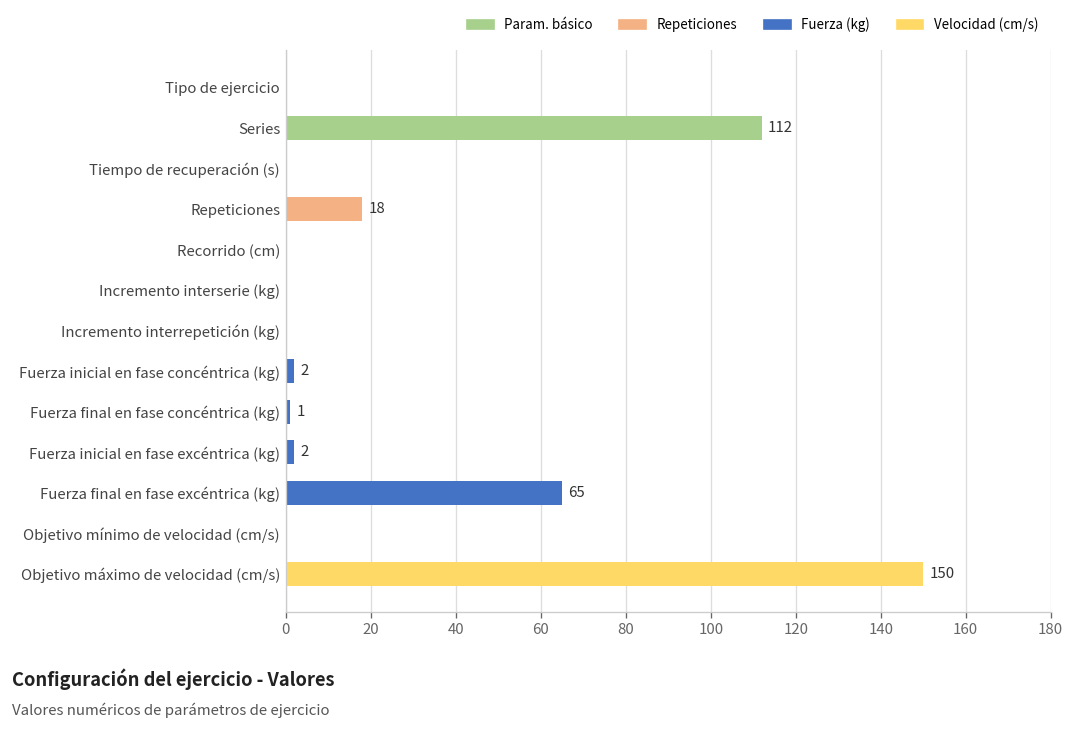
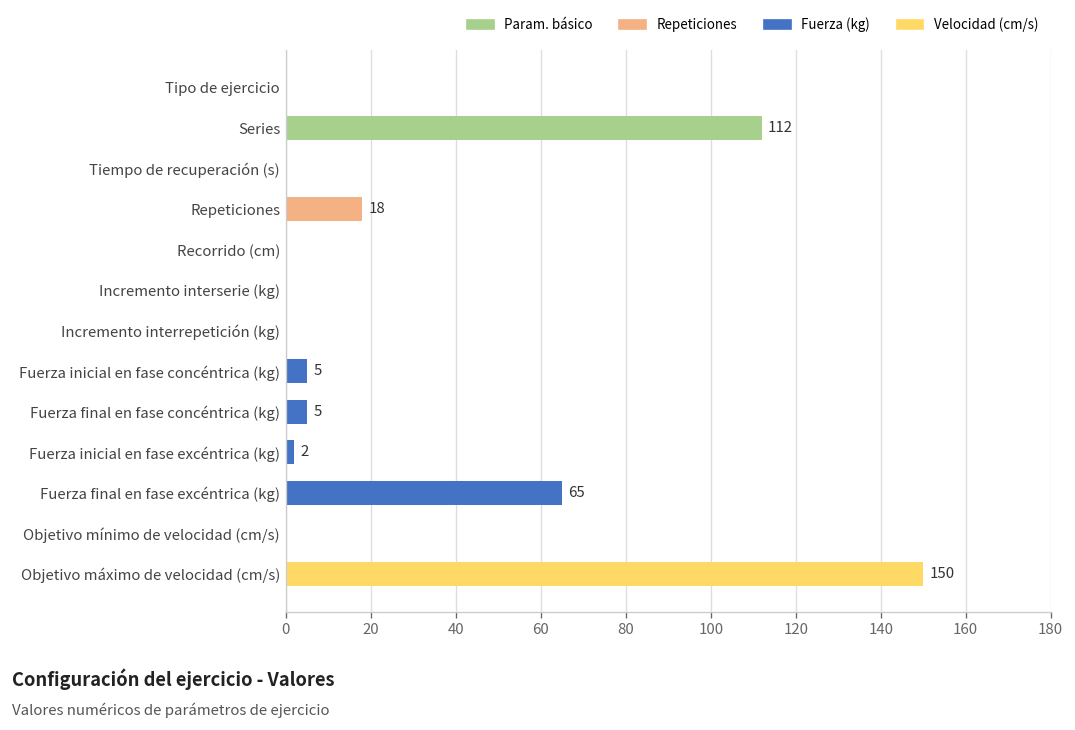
  {
    "Series": 112,
    "Repeticiones": 18,
-   "Fuerza inicial en fase concéntrica (kg)": 2,
-   "Fuerza final en fase concéntrica (kg)": 1,
+   "Fuerza inicial en fase concéntrica (kg)": 5,
+   "Fuerza final en fase concéntrica (kg)": 5,
    "Fuerza inicial en fase excéntrica (kg)": 2,
    "Fuerza final en fase excéntrica (kg)": 65,
    "Objetivo máximo de velocidad (cm/s)": 150
  }
